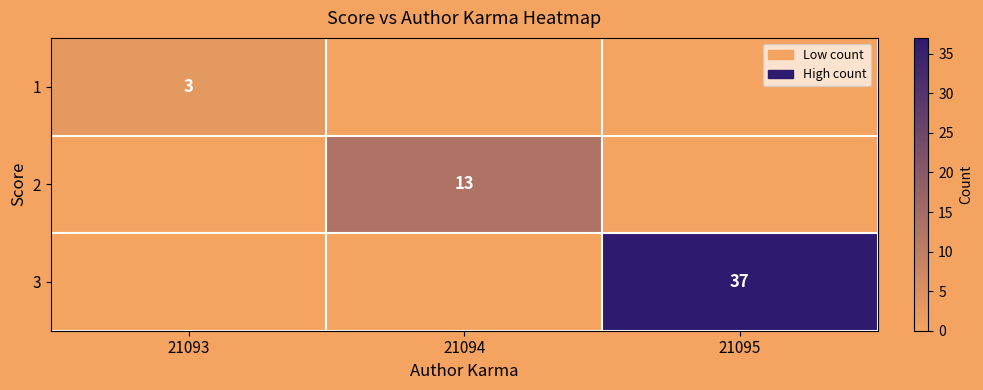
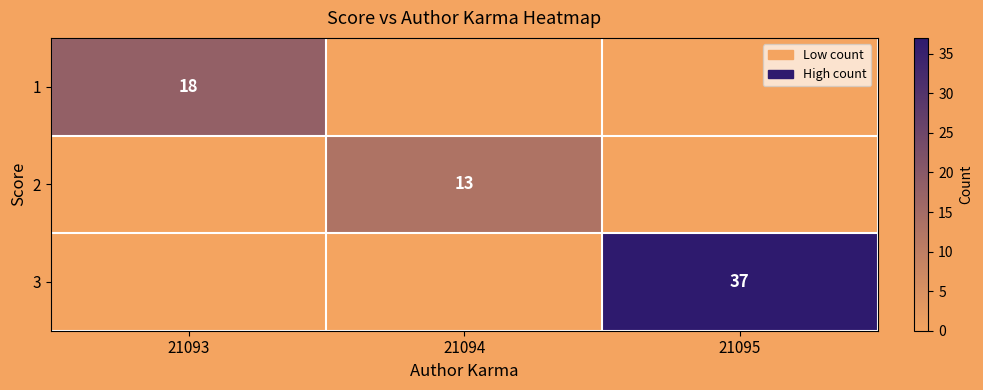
  {
    "1": {
-     "21093": 3
+     "21093": 18
    },
    "2": {
      "21094": 13
    },
    "3": {
      "21095": 37
    }
  }
